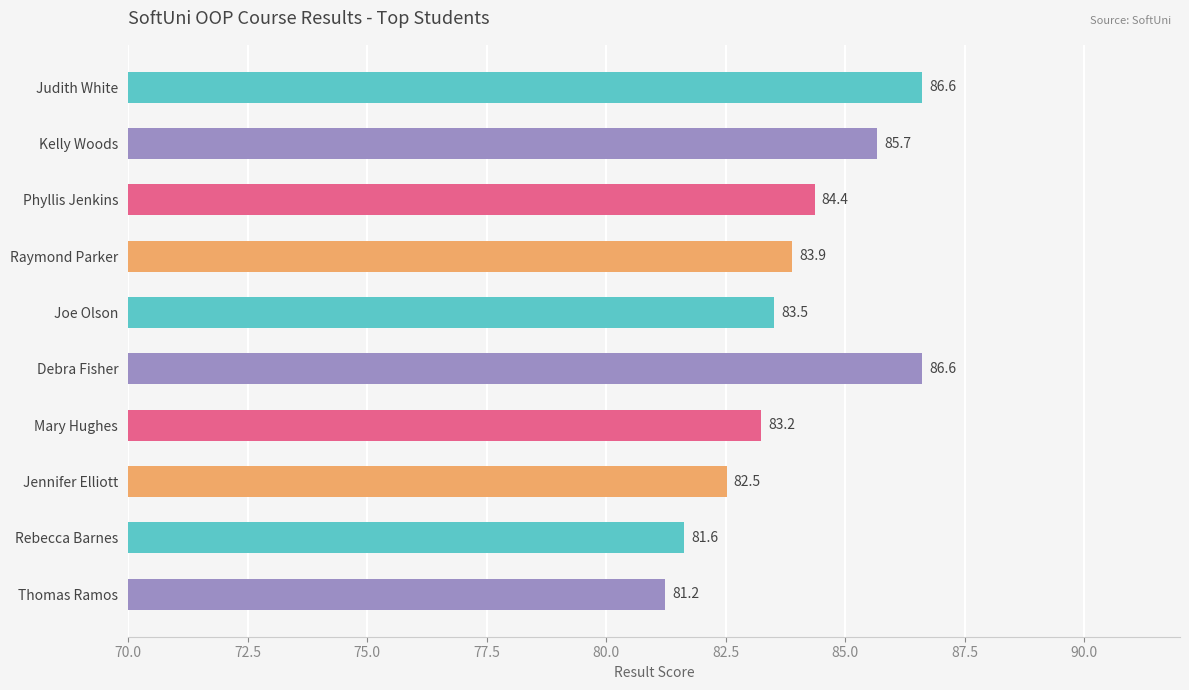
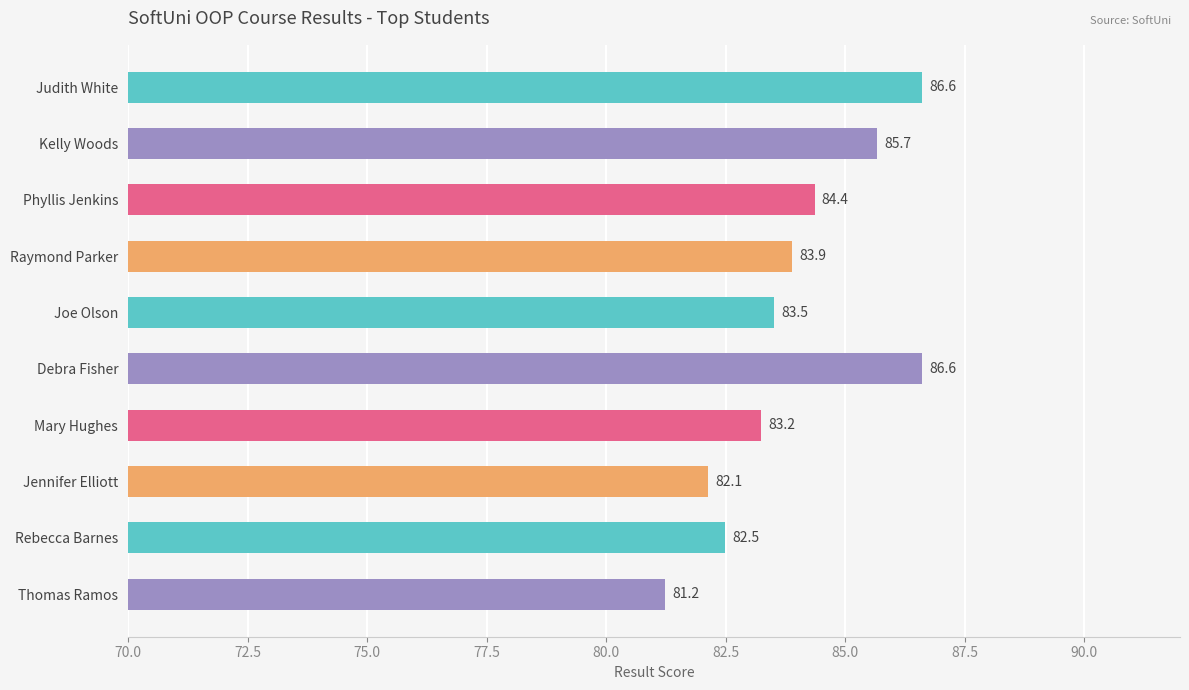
  {
    "Judith White": 86.6,
    "Kelly Woods": 85.7,
    "Phyllis Jenkins": 84.4,
    "Raymond Parker": 83.9,
    "Joe Olson": 83.5,
    "Debra Fisher": 86.6,
    "Mary Hughes": 83.2,
-   "Jennifer Elliott": 82.5,
-   "Rebecca Barnes": 81.6,
+   "Jennifer Elliott": 82.1,
+   "Rebecca Barnes": 82.5,
    "Thomas Ramos": 81.2
  }
